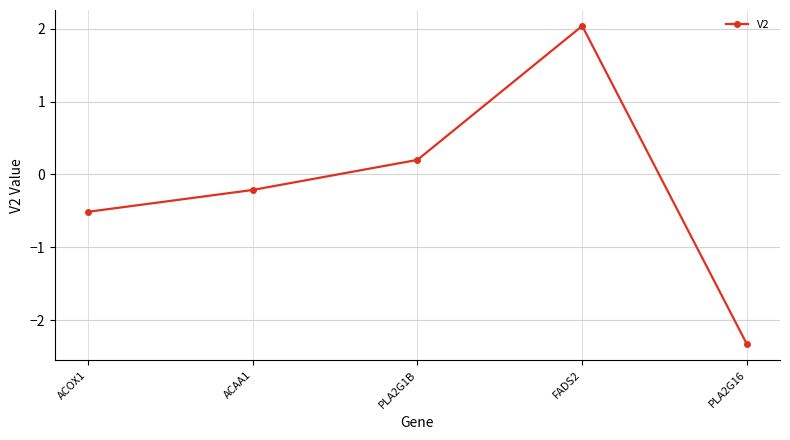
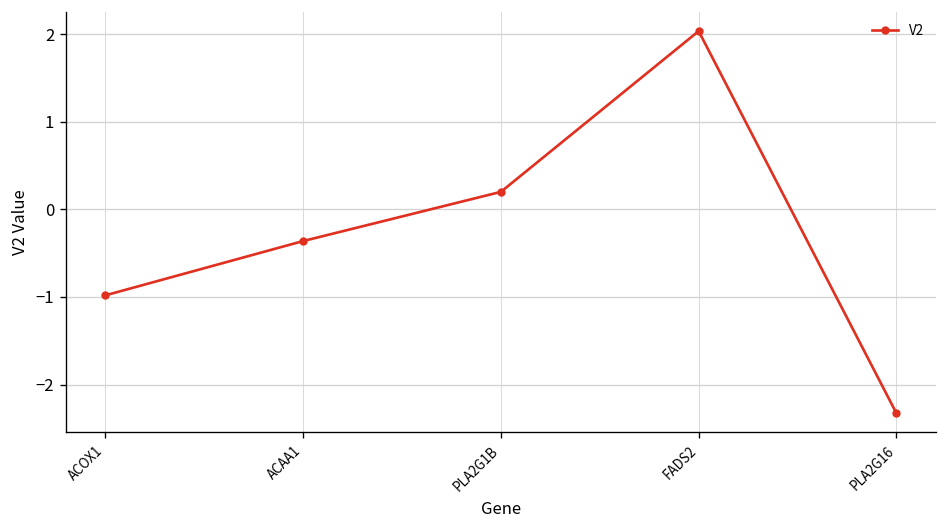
  {
-   "ACOX1": -0.5,
-   "ACAA1": -0.2,
+   "ACOX1": -1.0,
+   "ACAA1": -0.4,
    "PLA2G1B": 0.2,
    "FADS2": 2.0,
    "PLA2G16": -2.3
  }
